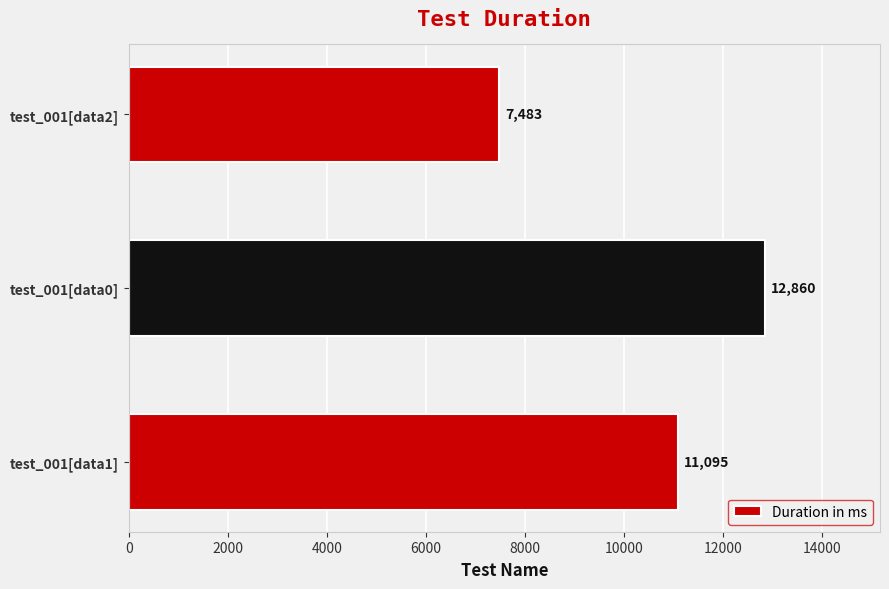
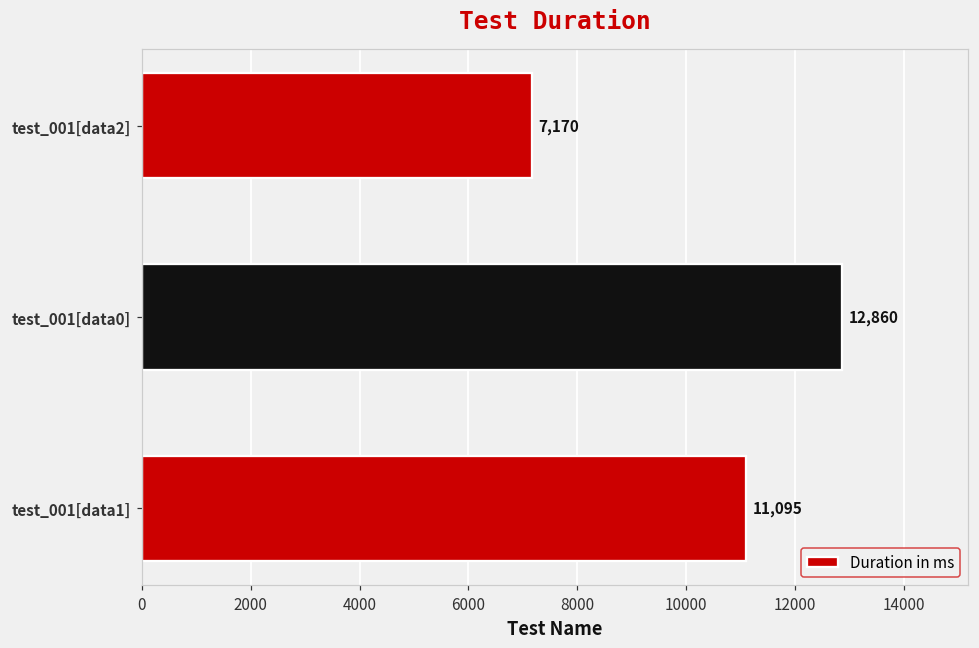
  {
-   "test_001[data2]": "7,483",
+   "test_001[data2]": "7,170",
    "test_001[data0]": "12,860",
    "test_001[data1]": "11,095"
  }
